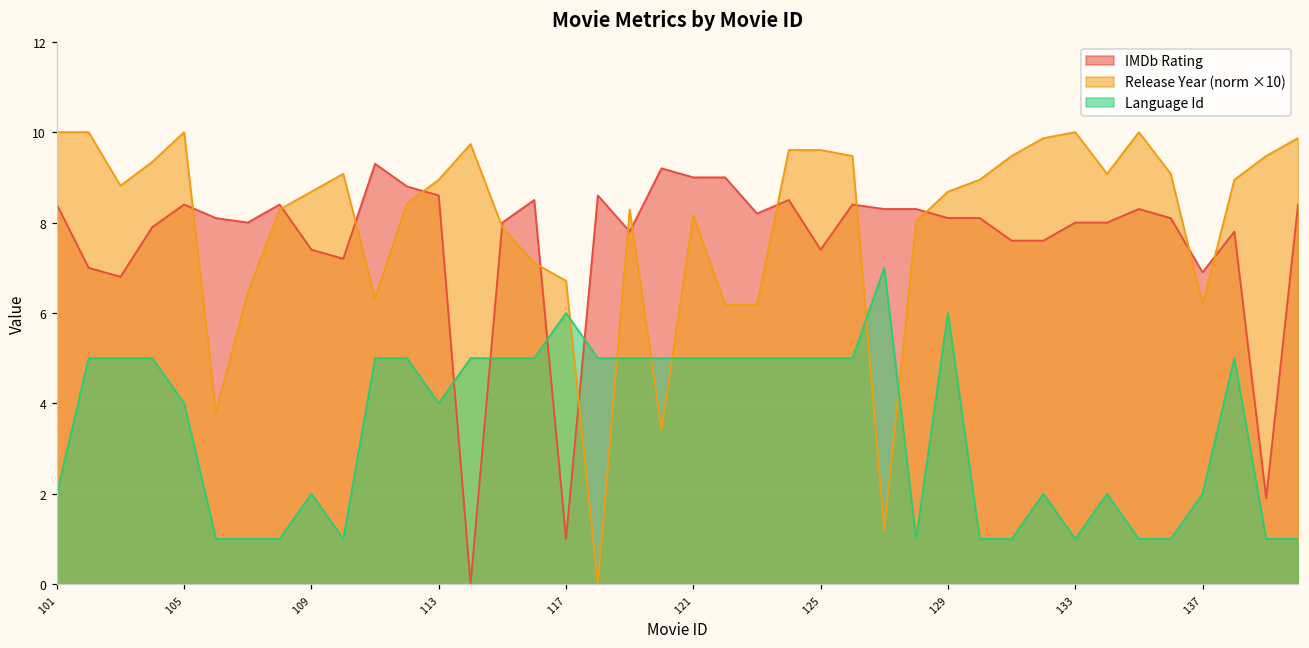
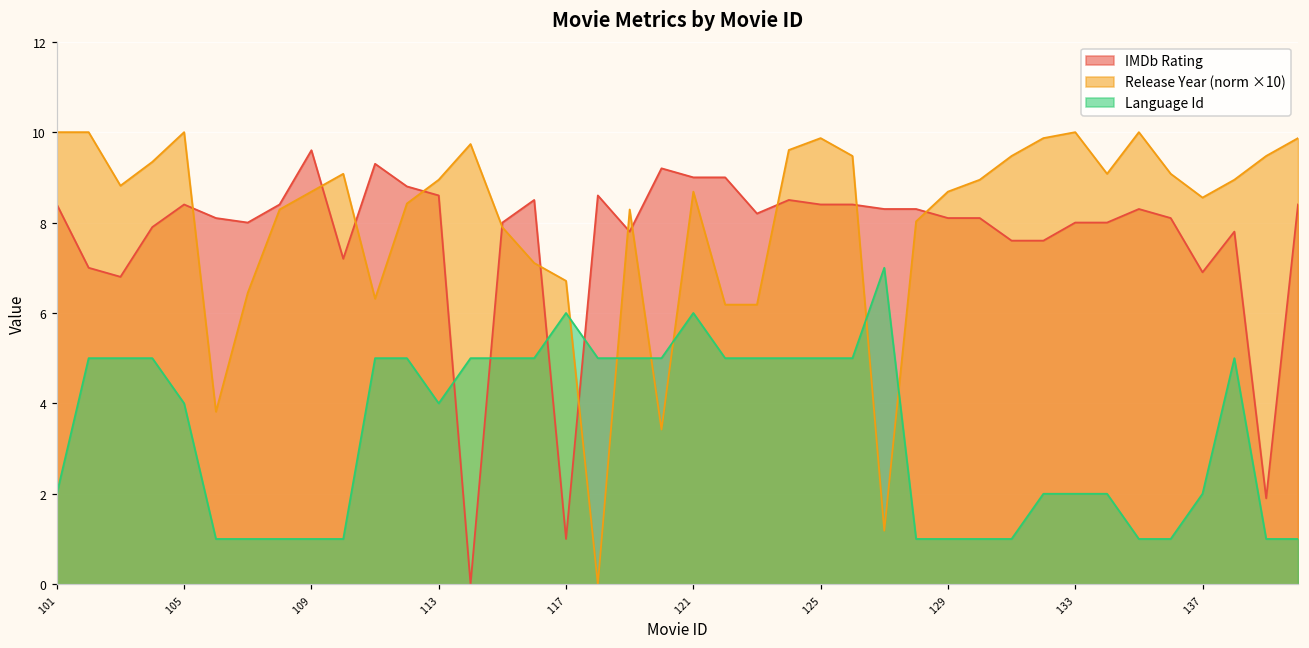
  {
    "IMDb Rating": {
      "101": 8.4,
      "105": 8.4,
-     "109": 7.4,
+     "109": 9.6,
      "113": 8.6,
      "117": 1.0,
      "121": 9.0,
-     "125": 7.4,
+     "125": 8.4,
      "129": 8.1,
      "133": 8.0,
      "137": 6.9
    },
    "Release Year (norm ×10)": {
      "101": 10.0,
      "105": 10.0,
      "109": 8.7,
      "113": 8.9,
      "117": 6.7,
-     "121": 8.2,
-     "125": 9.6,
+     "121": 8.7,
+     "125": 9.9,
      "129": 8.7,
      "133": 10.0,
-     "137": 6.2
+     "137": 8.6
    },
    "Language Id": {
      "101": 2,
      "105": 4,
-     "109": 2,
+     "109": 1,
      "113": 4,
      "117": 6,
-     "121": 5,
+     "121": 6,
      "125": 5,
-     "129": 6,
-     "133": 1,
+     "129": 1,
+     "133": 2,
      "137": 2
    }
  }
